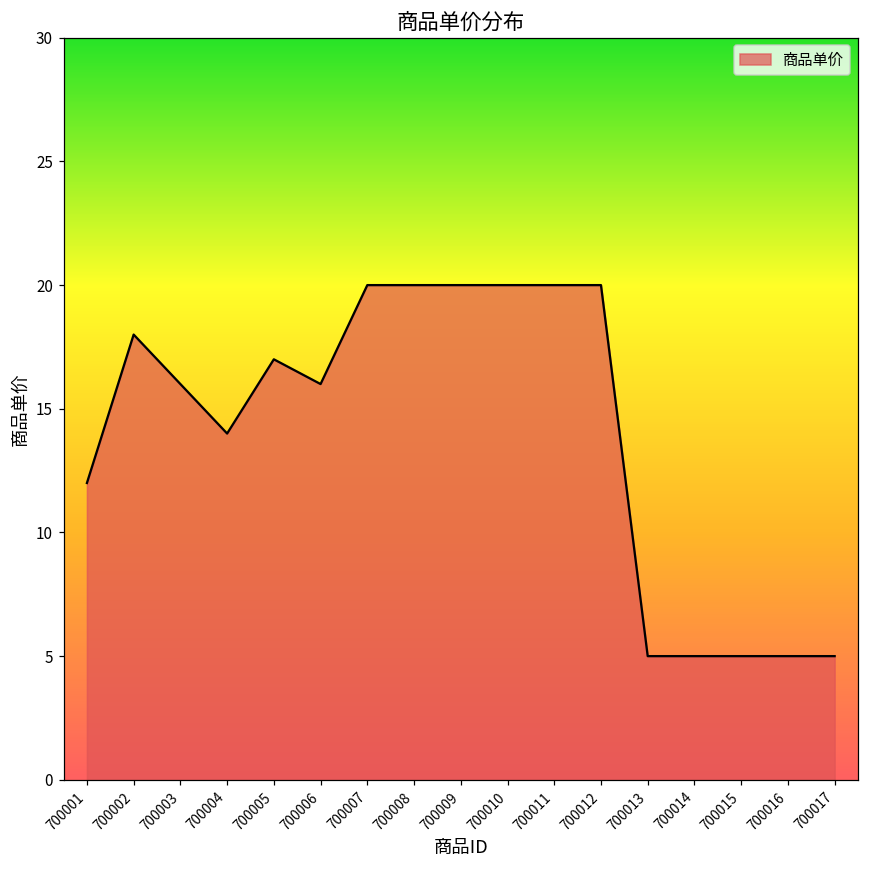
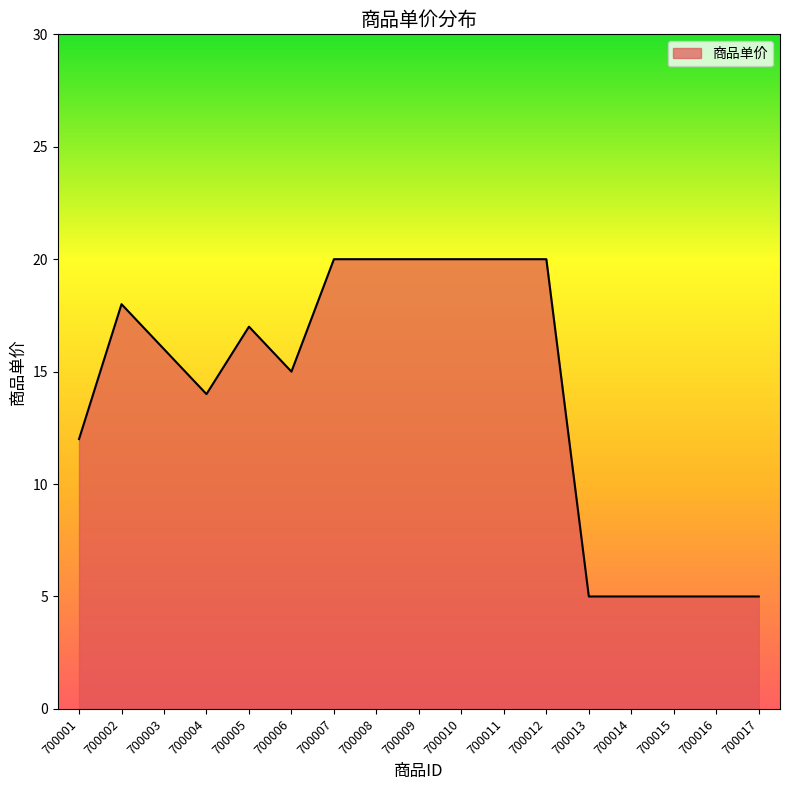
  {
    "700001": 12,
    "700002": 18,
    "700003": 16,
    "700004": 14,
    "700005": 17,
-   "700006": 16,
+   "700006": 15,
    "700007": 20,
    "700008": 20,
    "700009": 20,
    "700010": 20,
    "700011": 20,
    "700012": 20,
    "700013": 5,
    "700014": 5,
    "700015": 5,
    "700016": 5,
    "700017": 5
  }
